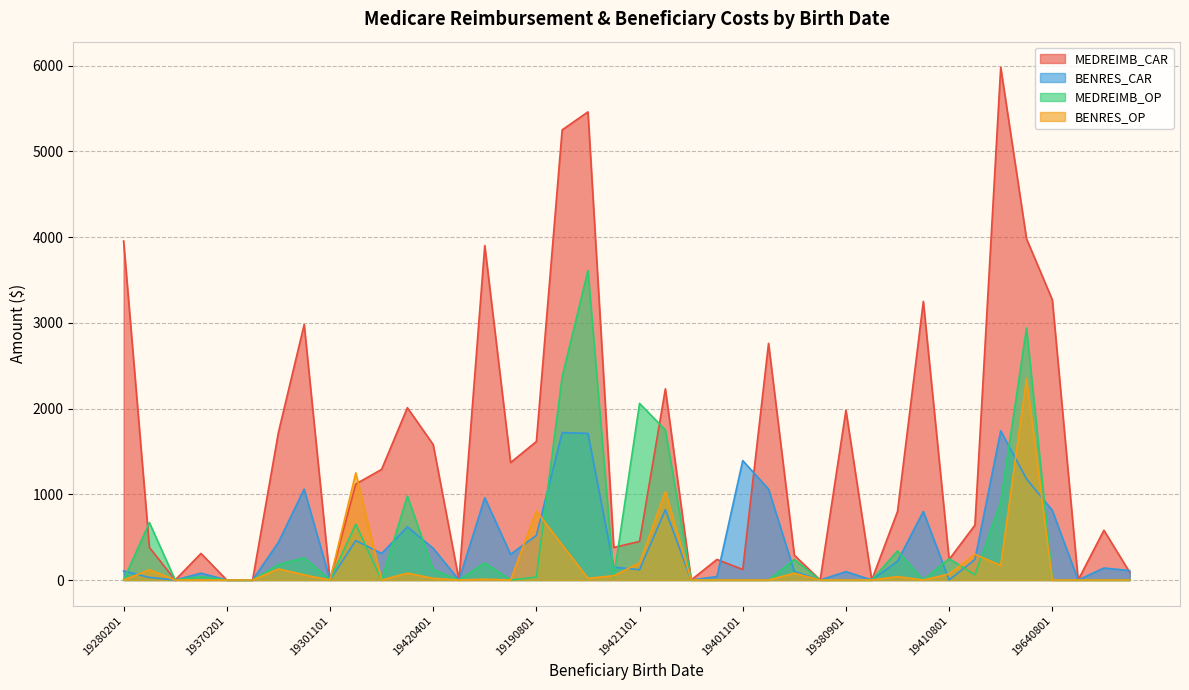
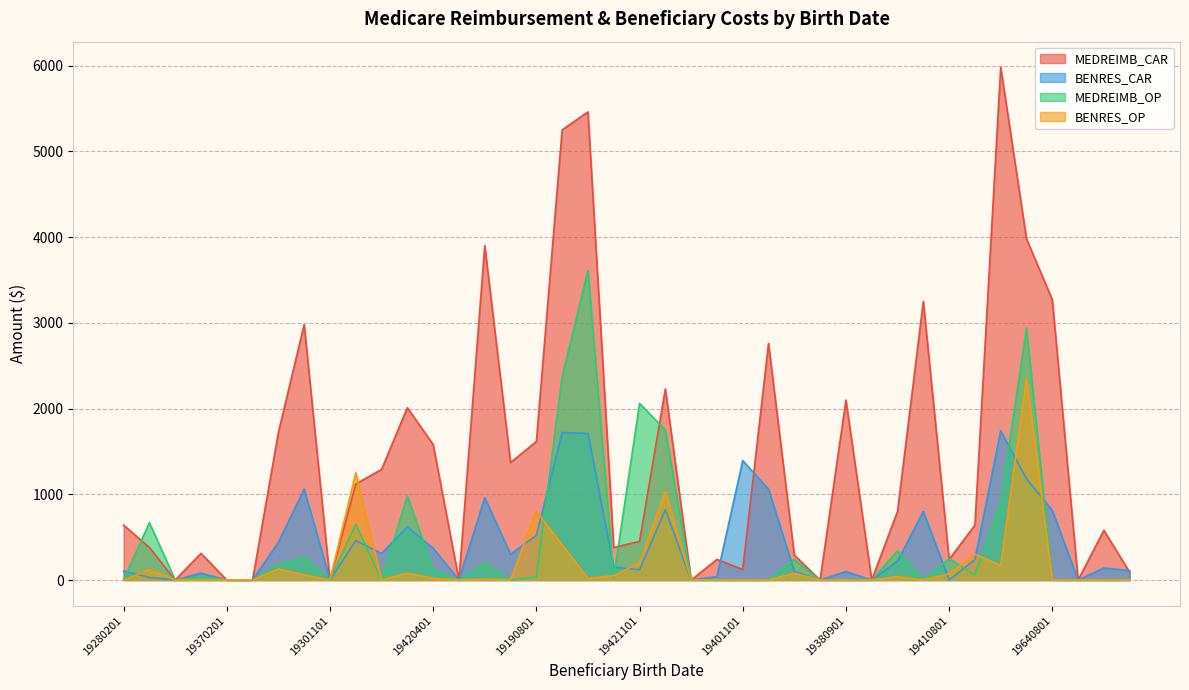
  {
    "MEDREIMB_CAR": {
-     "19280201": 4000,
+     "19280201": 600,
      "19190801": 1600,
      "19401101": 100,
-     "19380901": 2000,
+     "19380901": 2100,
      "19640801": 3300
    },
    "BENRES_CAR": {
      "19280201": 100,
      "19190801": 500,
      "19401101": 1400,
      "19380901": 100,
      "19640801": 800
    },
    "MEDREIMB_OP": {
      "19190801": 0
    },
    "BENRES_OP": {
      "19190801": 800
    }
  }
